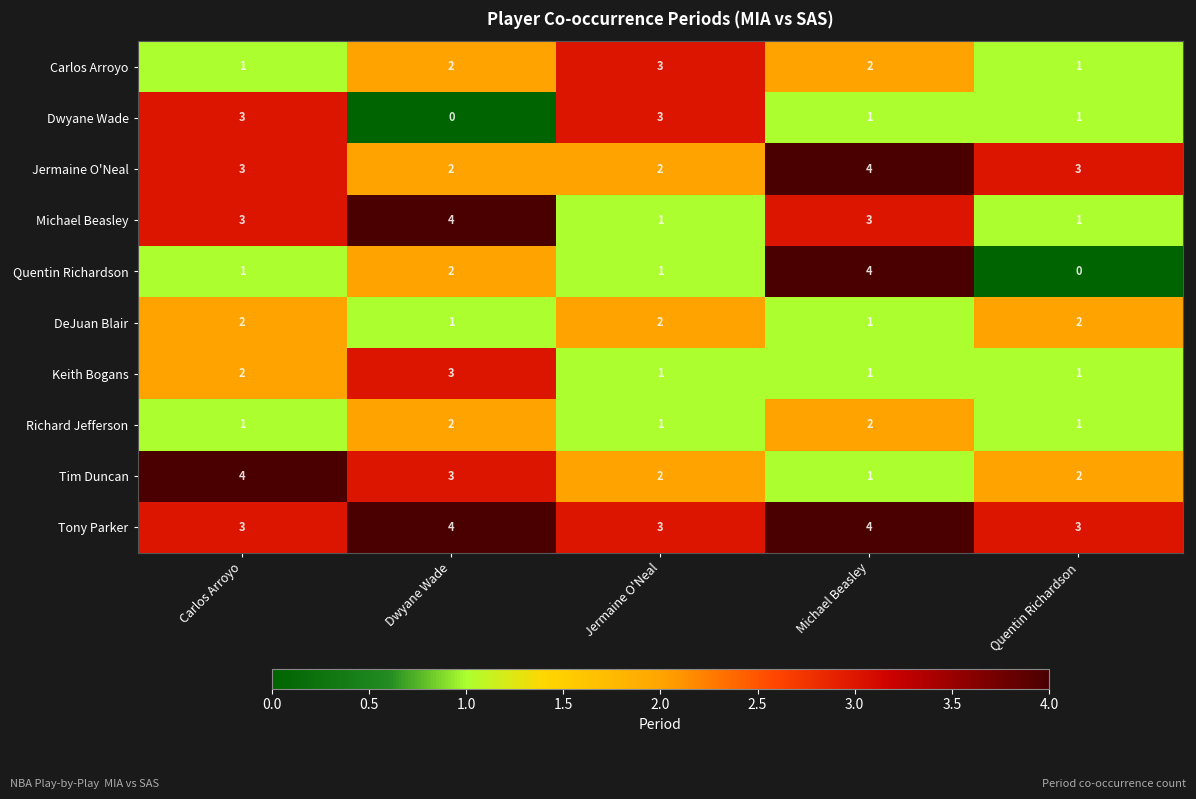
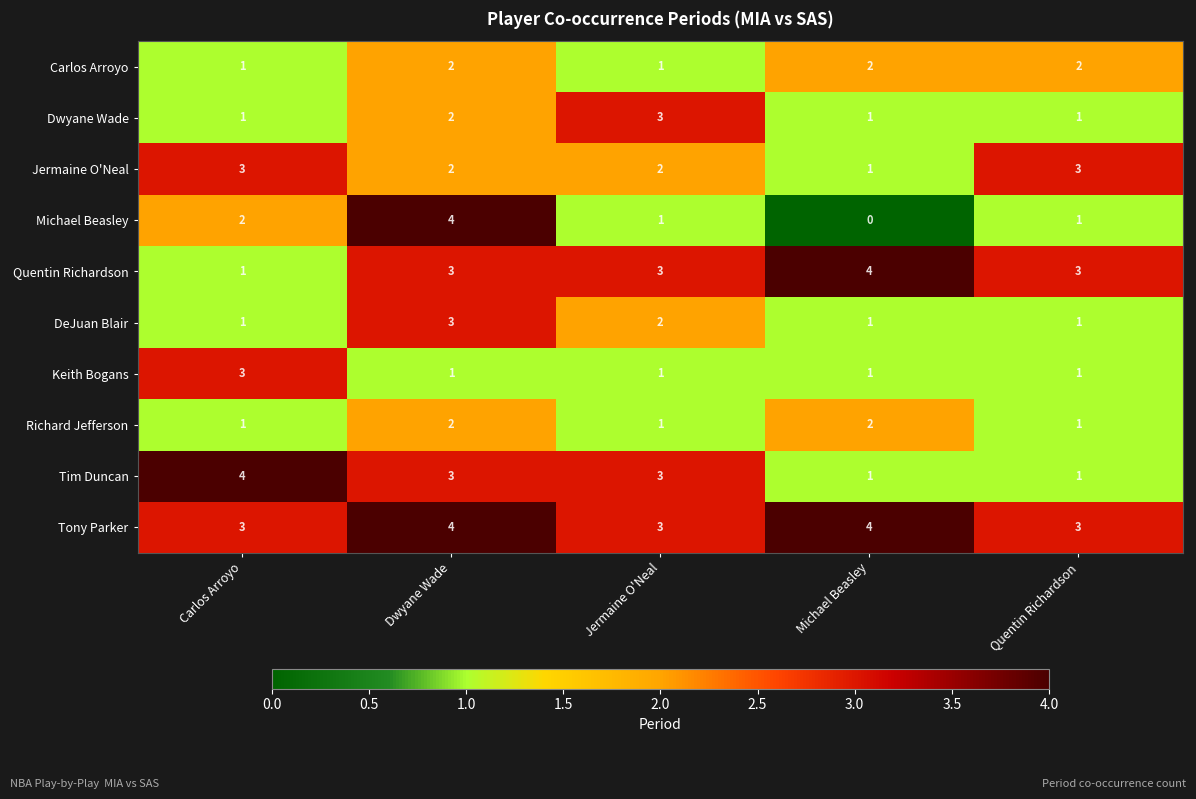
  {
    "Carlos Arroyo": {
      "Carlos Arroyo": 1,
      "Dwyane Wade": 2,
-     "Jermaine O'Neal": 3,
+     "Jermaine O'Neal": 1,
      "Michael Beasley": 2,
-     "Quentin Richardson": 1
+     "Quentin Richardson": 2
    },
    "Dwyane Wade": {
-     "Carlos Arroyo": 3,
-     "Dwyane Wade": 0,
+     "Carlos Arroyo": 1,
+     "Dwyane Wade": 2,
      "Jermaine O'Neal": 3,
      "Michael Beasley": 1,
      "Quentin Richardson": 1
    },
    "Jermaine O'Neal": {
      "Carlos Arroyo": 3,
      "Dwyane Wade": 2,
      "Jermaine O'Neal": 2,
-     "Michael Beasley": 4,
+     "Michael Beasley": 1,
      "Quentin Richardson": 3
    },
    "Michael Beasley": {
-     "Carlos Arroyo": 3,
+     "Carlos Arroyo": 2,
      "Dwyane Wade": 4,
      "Jermaine O'Neal": 1,
-     "Michael Beasley": 3,
+     "Michael Beasley": 0,
      "Quentin Richardson": 1
    },
    "Quentin Richardson": {
      "Carlos Arroyo": 1,
-     "Dwyane Wade": 2,
-     "Jermaine O'Neal": 1,
+     "Dwyane Wade": 3,
+     "Jermaine O'Neal": 3,
      "Michael Beasley": 4,
-     "Quentin Richardson": 0
+     "Quentin Richardson": 3
    },
    "DeJuan Blair": {
-     "Carlos Arroyo": 2,
-     "Dwyane Wade": 1,
+     "Carlos Arroyo": 1,
+     "Dwyane Wade": 3,
      "Jermaine O'Neal": 2,
      "Michael Beasley": 1,
-     "Quentin Richardson": 2
+     "Quentin Richardson": 1
    },
    "Keith Bogans": {
-     "Carlos Arroyo": 2,
-     "Dwyane Wade": 3,
+     "Carlos Arroyo": 3,
+     "Dwyane Wade": 1,
      "Jermaine O'Neal": 1,
      "Michael Beasley": 1,
      "Quentin Richardson": 1
    },
    "Richard Jefferson": {
      "Carlos Arroyo": 1,
      "Dwyane Wade": 2,
      "Jermaine O'Neal": 1,
      "Michael Beasley": 2,
      "Quentin Richardson": 1
    },
    "Tim Duncan": {
      "Carlos Arroyo": 4,
      "Dwyane Wade": 3,
-     "Jermaine O'Neal": 2,
+     "Jermaine O'Neal": 3,
      "Michael Beasley": 1,
-     "Quentin Richardson": 2
+     "Quentin Richardson": 1
    },
    "Tony Parker": {
      "Carlos Arroyo": 3,
      "Dwyane Wade": 4,
      "Jermaine O'Neal": 3,
      "Michael Beasley": 4,
      "Quentin Richardson": 3
    }
  }
